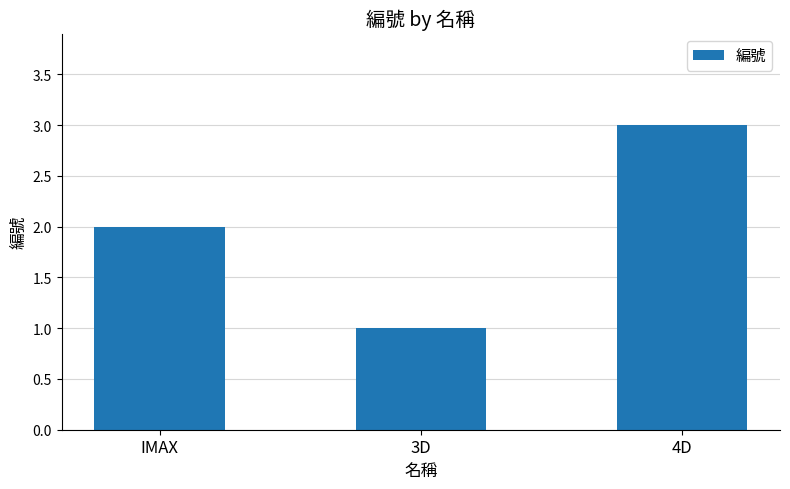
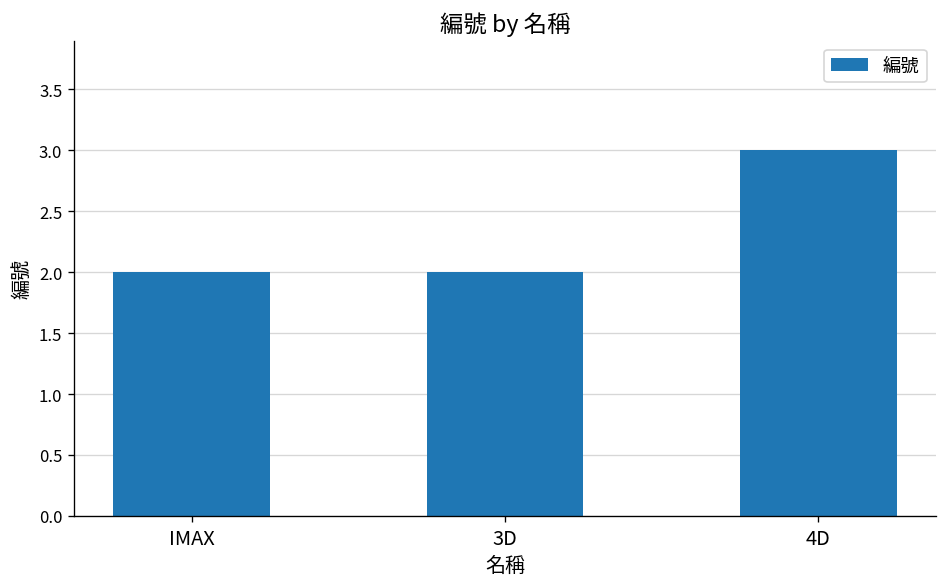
  {
    "IMAX": 2,
-   "3D": 1,
+   "3D": 2,
    "4D": 3
  }
